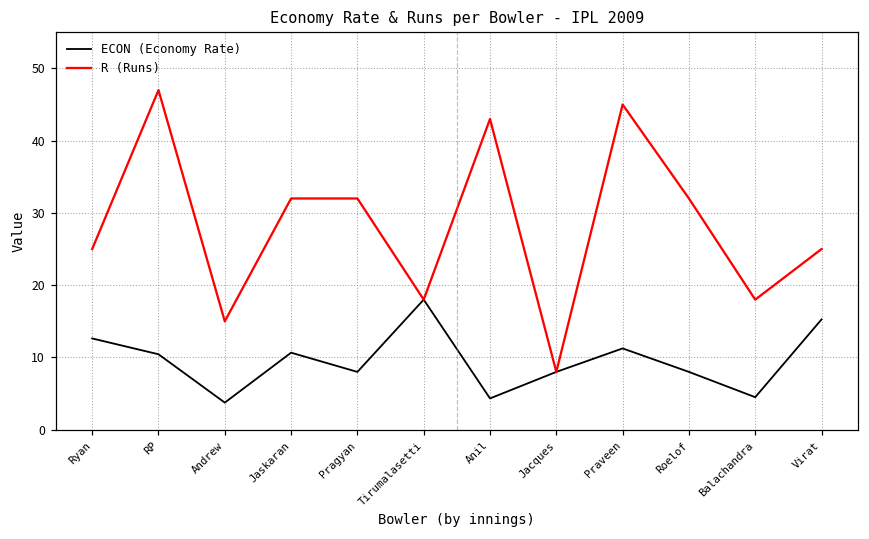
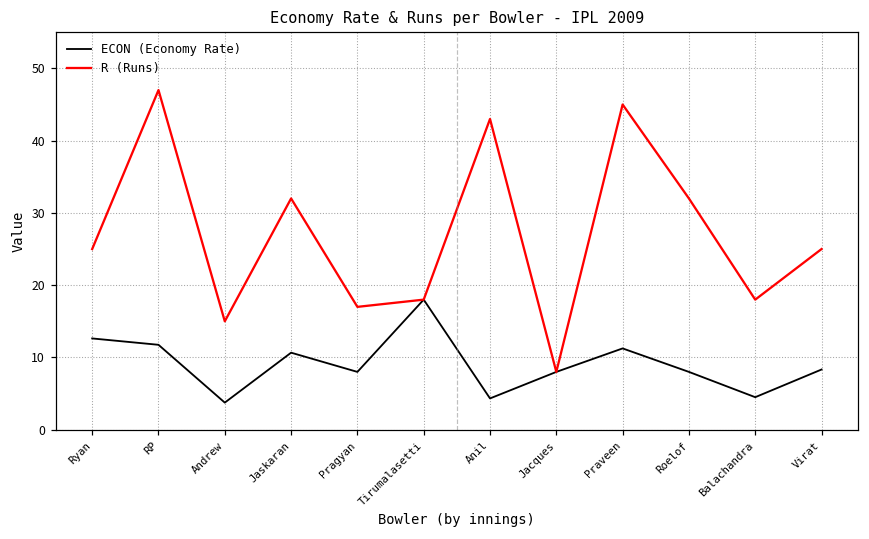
  {
    "ECON (Economy Rate)": {
      "Ryan": 13,
-     "RP": 10,
+     "RP": 12,
      "Andrew": 4,
      "Jaskaran": 11,
      "Pragyan": 8,
      "Anil": 4,
      "Praveen": 11,
      "Roelof": 8,
      "Balachandra": 5,
-     "Virat": 15
+     "Virat": 8
    },
    "R (Runs)": {
      "Ryan": 25,
      "RP": 47,
      "Andrew": 15,
      "Jaskaran": 32,
-     "Pragyan": 32,
+     "Pragyan": 17,
      "Anil": 43,
      "Praveen": 45,
      "Roelof": 32,
      "Balachandra": 18,
      "Virat": 25
    }
  }
